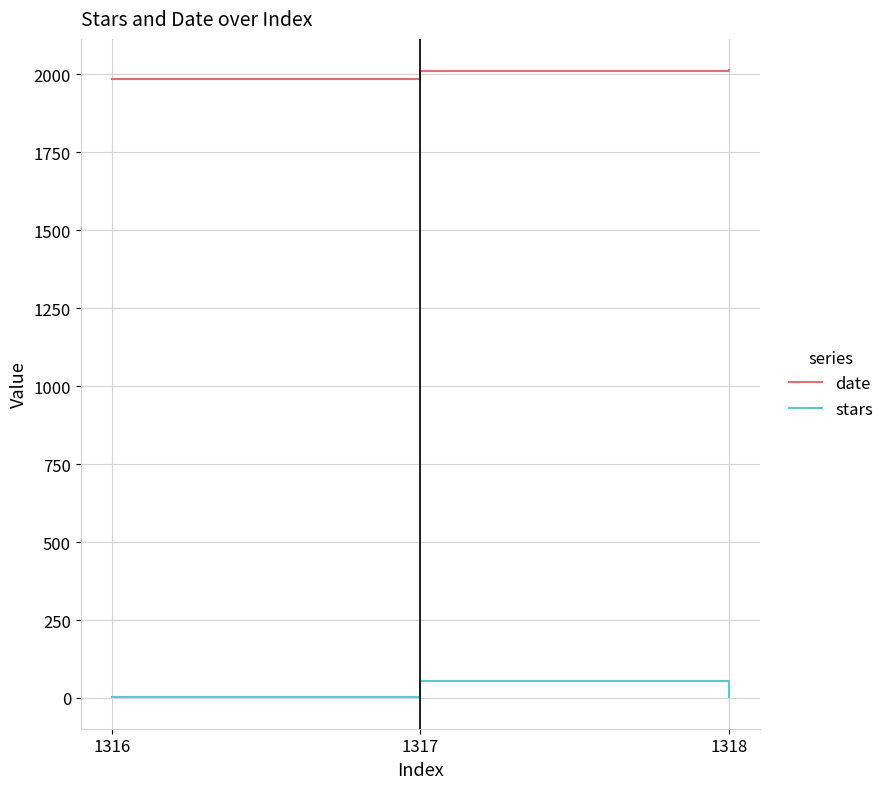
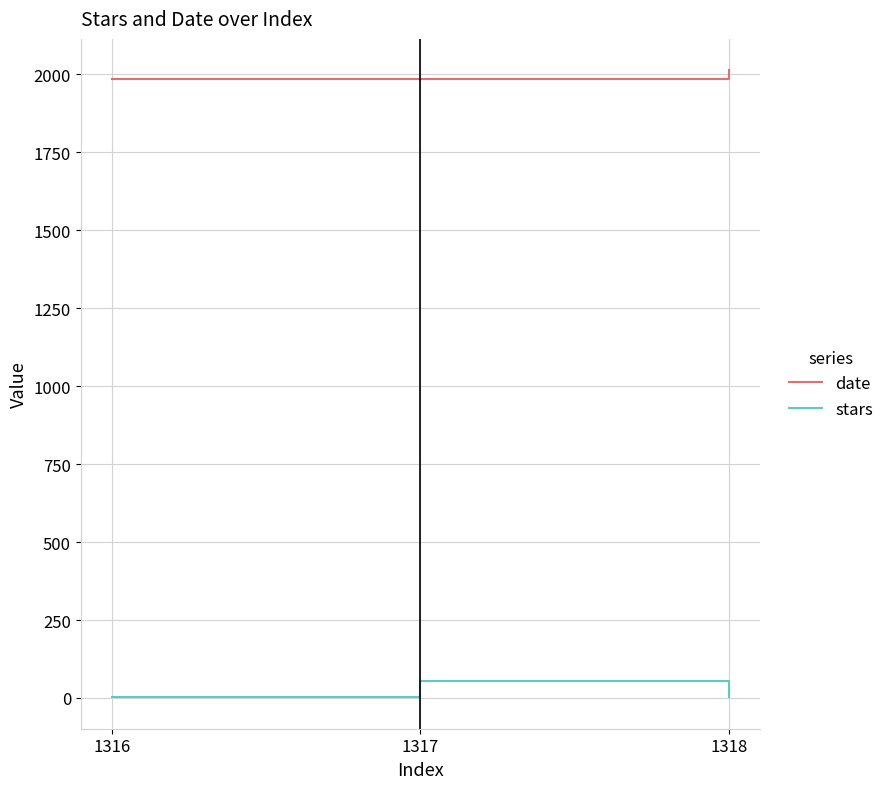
  {
    "date": {
      "1316": 1980,
-     "1317": 2010,
+     "1317": 1990,
      "1318": 2010
    },
    "stars": {
      "1316": 0,
      "1317": 50,
      "1318": 0
    }
  }
